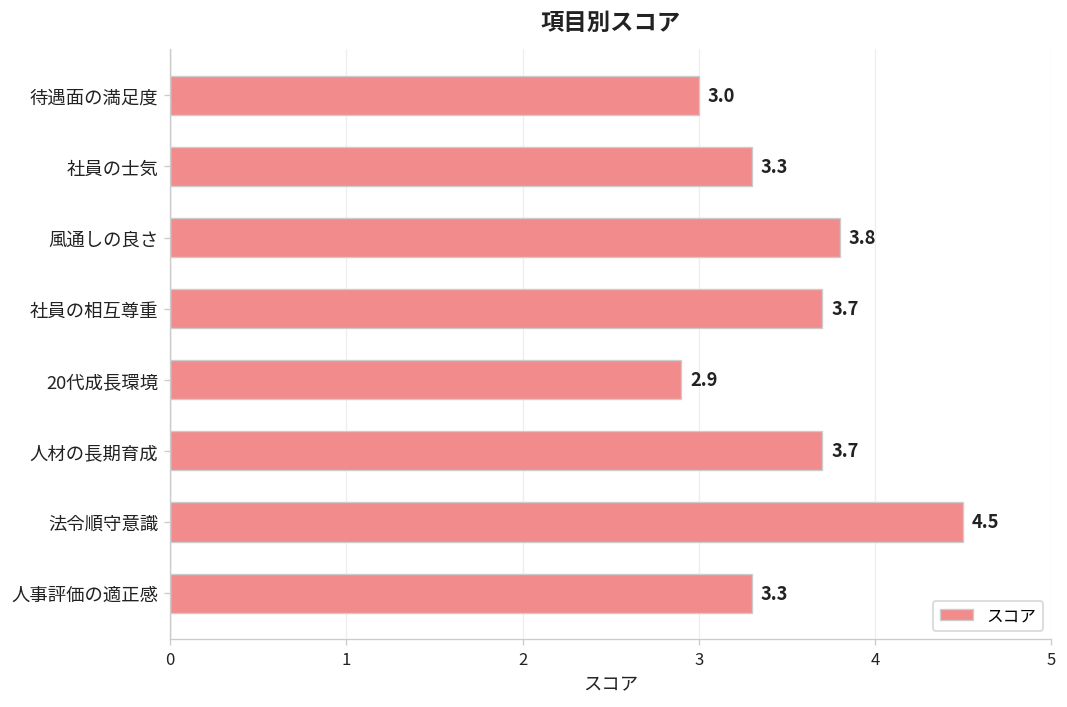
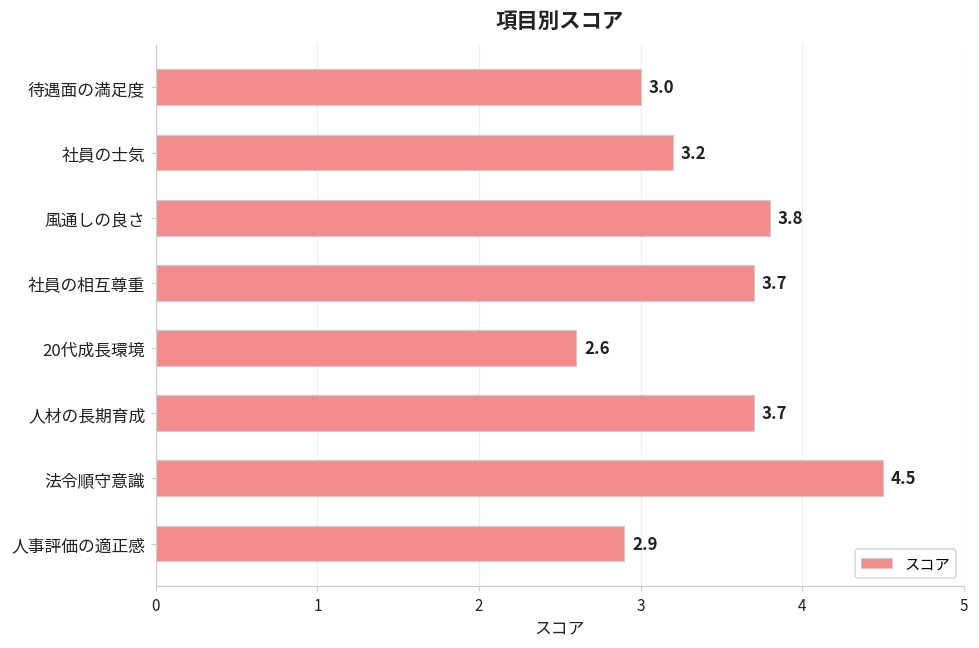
  {
    "待遇面の満足度": 3.0,
-   "社員の士気": 3.3,
+   "社員の士気": 3.2,
    "風通しの良さ": 3.8,
    "社員の相互尊重": 3.7,
-   "20代成長環境": 2.9,
+   "20代成長環境": 2.6,
    "人材の長期育成": 3.7,
    "法令順守意識": 4.5,
-   "人事評価の適正感": 3.3
+   "人事評価の適正感": 2.9
  }
